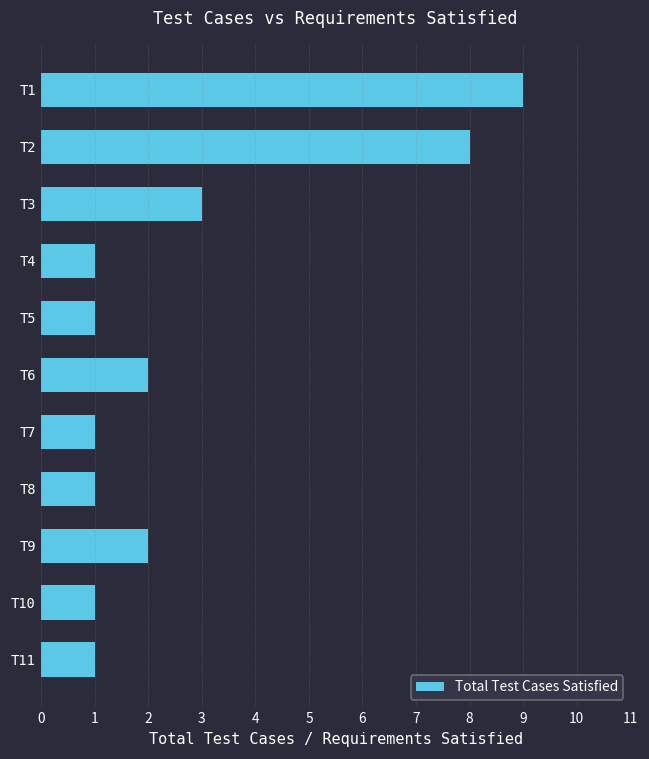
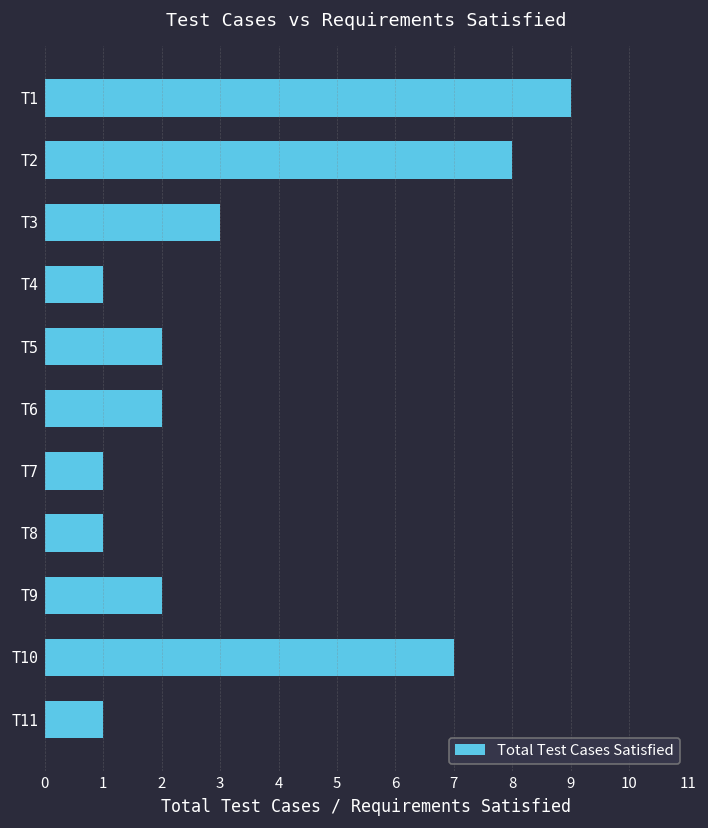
  {
    "T1": 9,
    "T2": 8,
    "T3": 3,
    "T4": 1,
-   "T5": 1,
+   "T5": 2,
    "T6": 2,
    "T7": 1,
    "T8": 1,
    "T9": 2,
-   "T10": 1,
+   "T10": 7,
    "T11": 1
  }
